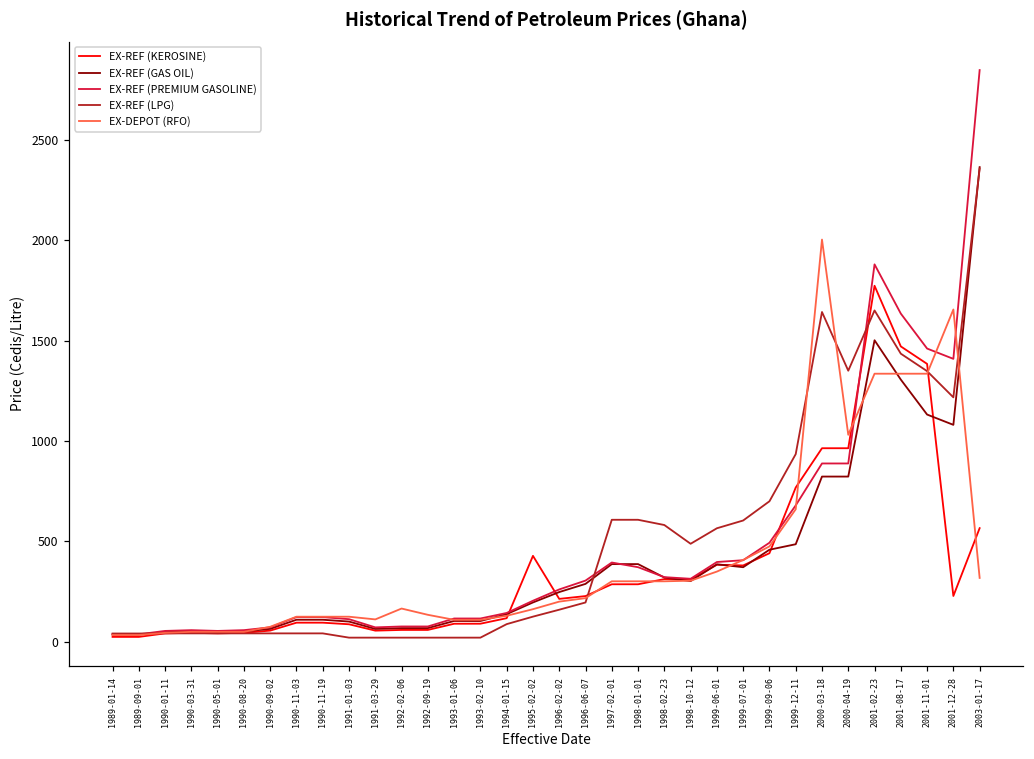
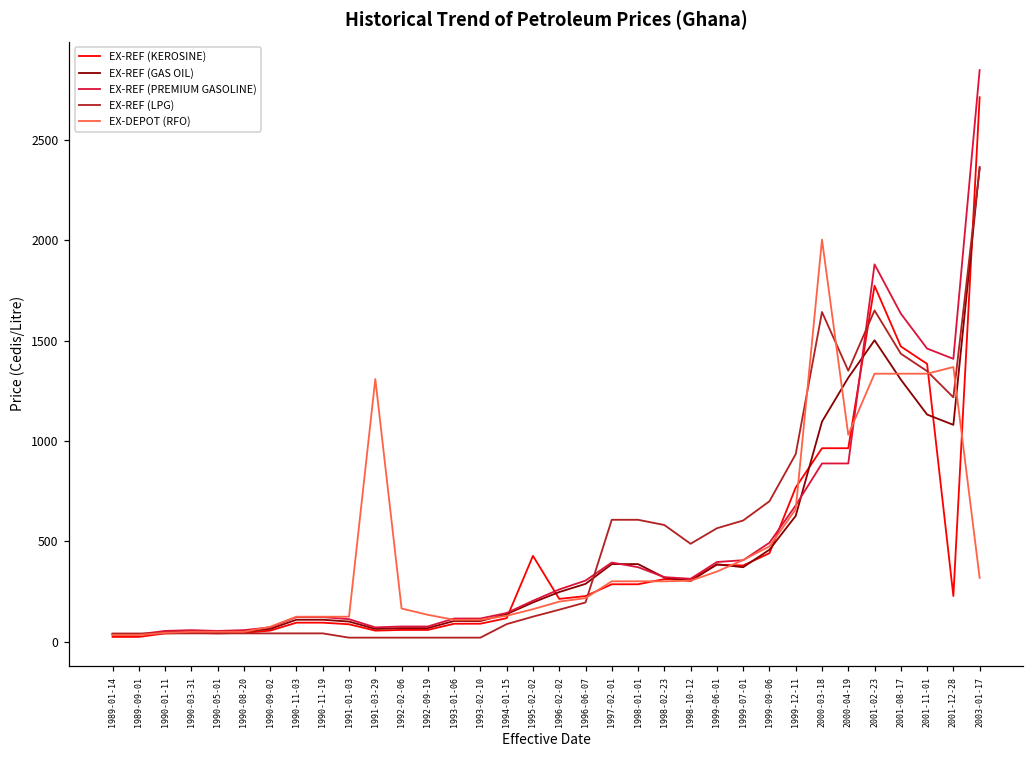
  {
    "EX-REF (KEROSINE)": {
      "1990-11-03": 100,
      "1990-11-19": 100,
      "1995-02-02": 430,
      "1997-02-01": 290,
      "1998-01-01": 290,
      "1999-09-06": 440,
      "1999-12-11": 770,
      "2000-03-18": 960,
      "2000-04-19": 960,
      "2001-02-23": 1770,
      "2001-08-17": 1470,
      "2001-11-01": 1380,
      "2001-12-28": 230,
-     "2003-01-17": 570
+     "2003-01-17": 2710
    },
    "EX-REF (GAS OIL)": {
      "1996-06-07": 290,
      "1998-01-01": 390,
      "1999-09-06": 460,
-     "1999-12-11": 490,
-     "2000-03-18": 820,
-     "2000-04-19": 820,
+     "1999-12-11": 630,
+     "2000-03-18": 1100,
+     "2000-04-19": 1320,
      "2001-02-23": 1500,
      "2001-08-17": 1310,
      "2001-11-01": 1130,
      "2001-12-28": 1080
    },
    "EX-DEPOT (RFO)": {
-     "1991-03-29": 110,
+     "1991-03-29": 1310,
      "1992-02-06": 170,
      "1992-09-19": 130,
      "1995-02-02": 160,
      "1997-02-01": 300,
      "1998-01-01": 300,
      "1999-06-01": 350,
      "1999-09-06": 480,
      "1999-12-11": 660,
      "2000-03-18": 2000,
      "2000-04-19": 1030,
      "2001-02-23": 1340,
      "2001-08-17": 1340,
-     "2001-12-28": 1650,
+     "2001-12-28": 1370,
      "2003-01-17": 320
    }
  }
